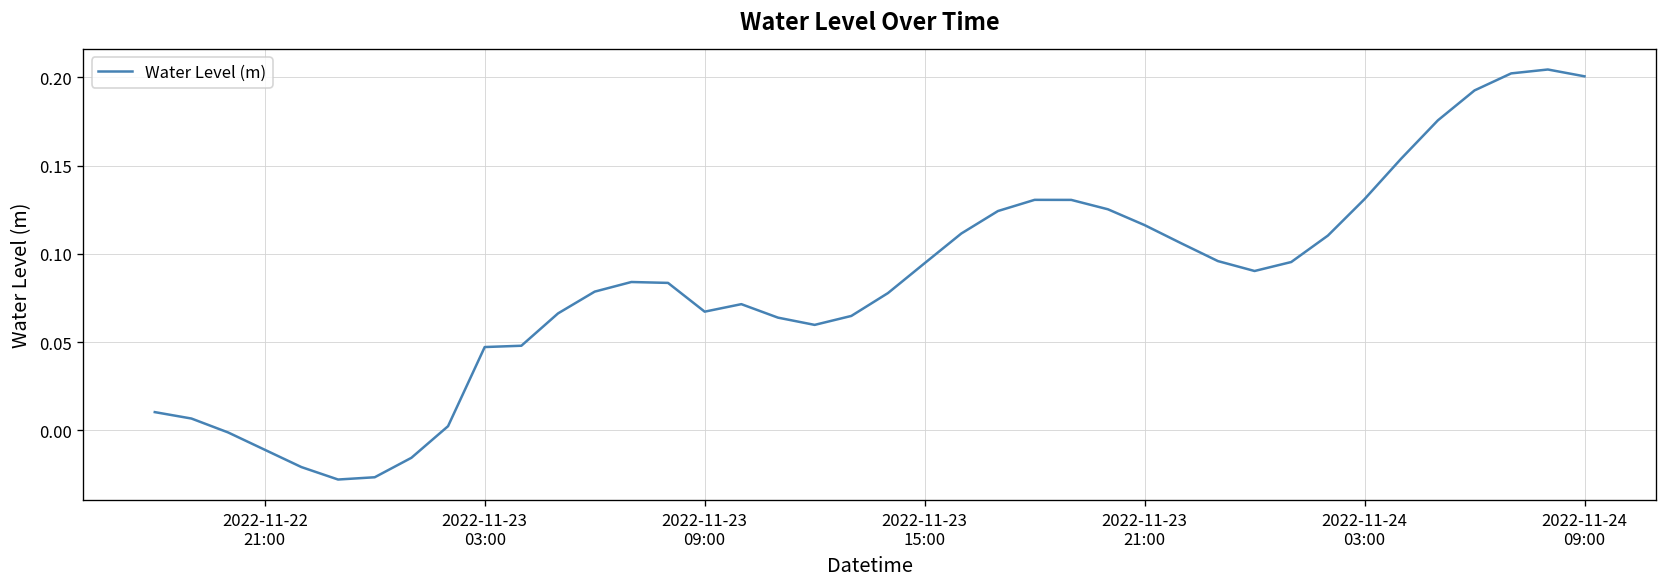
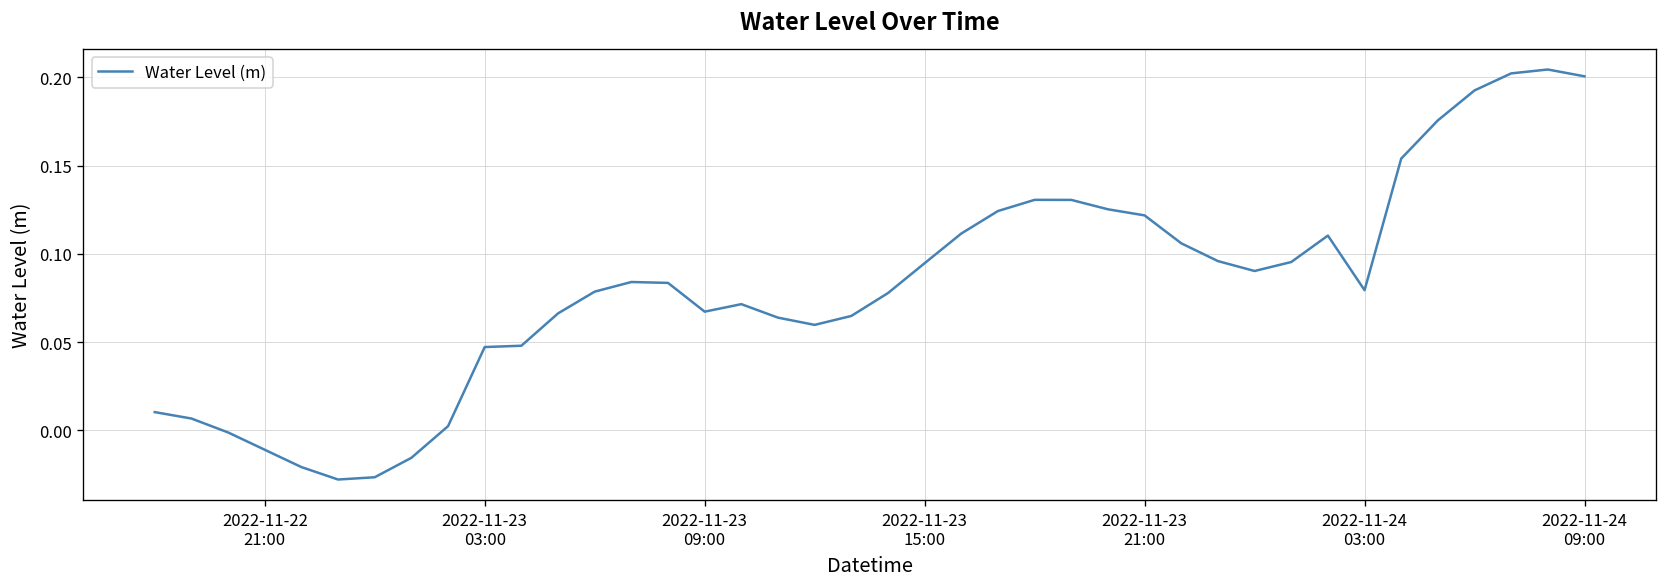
  {
    "2022-11-22 21:00": -0.011,
    "2022-11-23 03:00": 0.047,
    "2022-11-23 09:00": 0.067,
    "2022-11-23 15:00": 0.095,
-   "2022-11-23 21:00": 0.116,
-   "2022-11-24 03:00": 0.131,
+   "2022-11-23 21:00": 0.122,
+   "2022-11-24 03:00": 0.079,
    "2022-11-24 09:00": 0.201
  }
